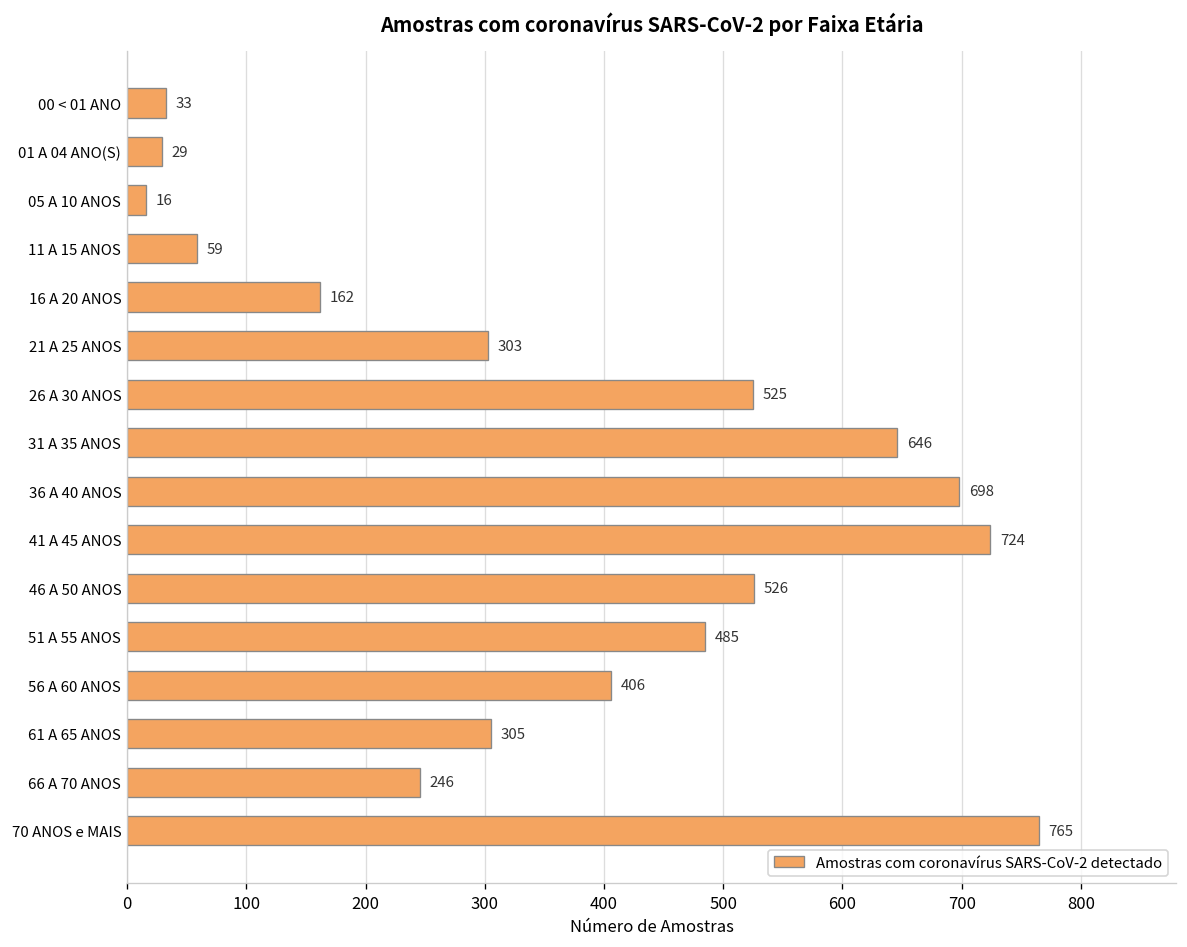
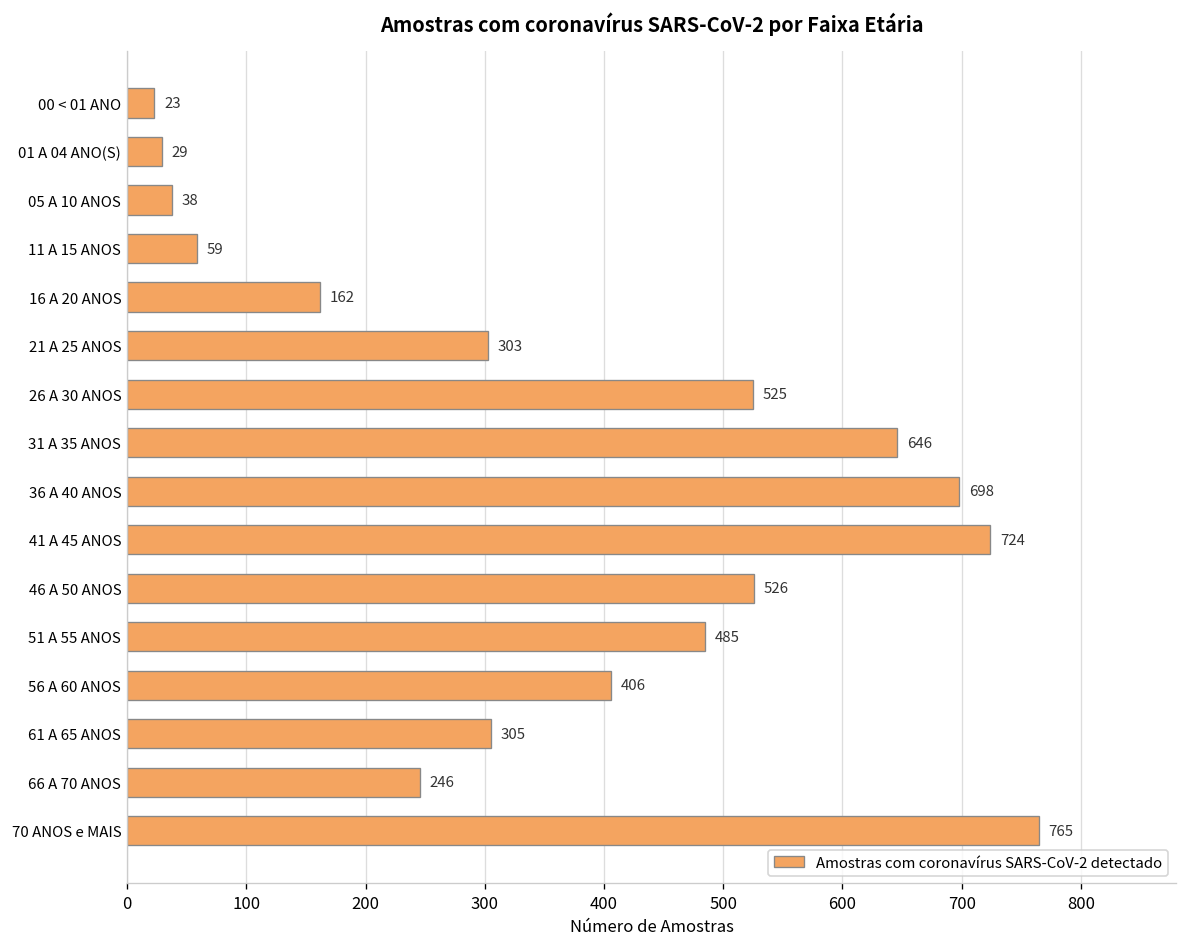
  {
-   "00 < 01 ANO": 33,
+   "00 < 01 ANO": 23,
    "01 A 04 ANO(S)": 29,
-   "05 A 10 ANOS": 16,
+   "05 A 10 ANOS": 38,
    "11 A 15 ANOS": 59,
    "16 A 20 ANOS": 162,
    "21 A 25 ANOS": 303,
    "26 A 30 ANOS": 525,
    "31 A 35 ANOS": 646,
    "36 A 40 ANOS": 698,
    "41 A 45 ANOS": 724,
    "46 A 50 ANOS": 526,
    "51 A 55 ANOS": 485,
    "56 A 60 ANOS": 406,
    "61 A 65 ANOS": 305,
    "66 A 70 ANOS": 246,
    "70 ANOS e MAIS": 765
  }
